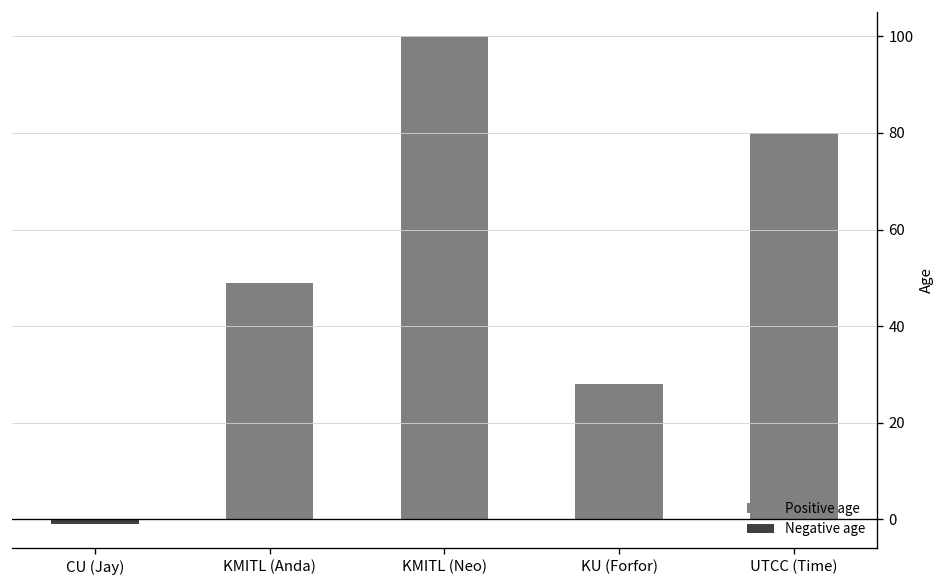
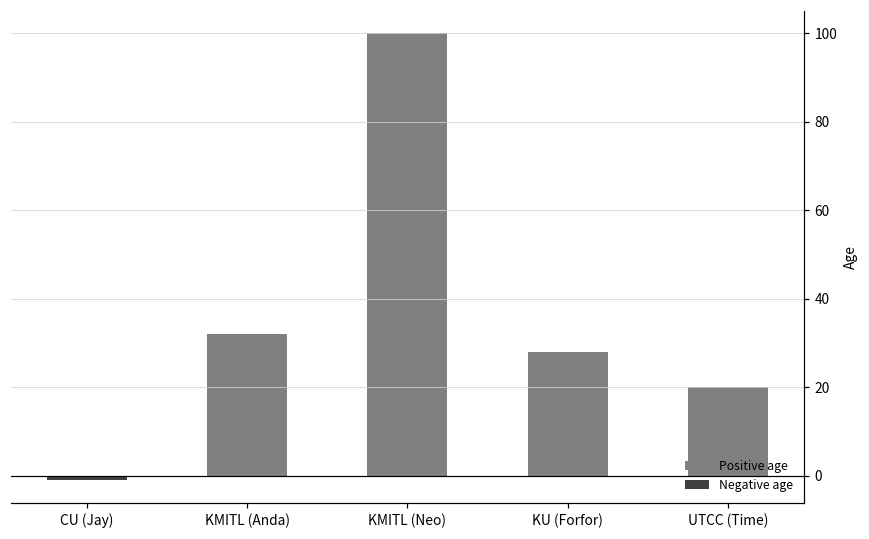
  {
    "CU (Jay)": -1,
-   "KMITL (Anda)": 49,
+   "KMITL (Anda)": 32,
    "KMITL (Neo)": 100,
    "KU (Forfor)": 28,
-   "UTCC (Time)": 80
+   "UTCC (Time)": 20
  }
